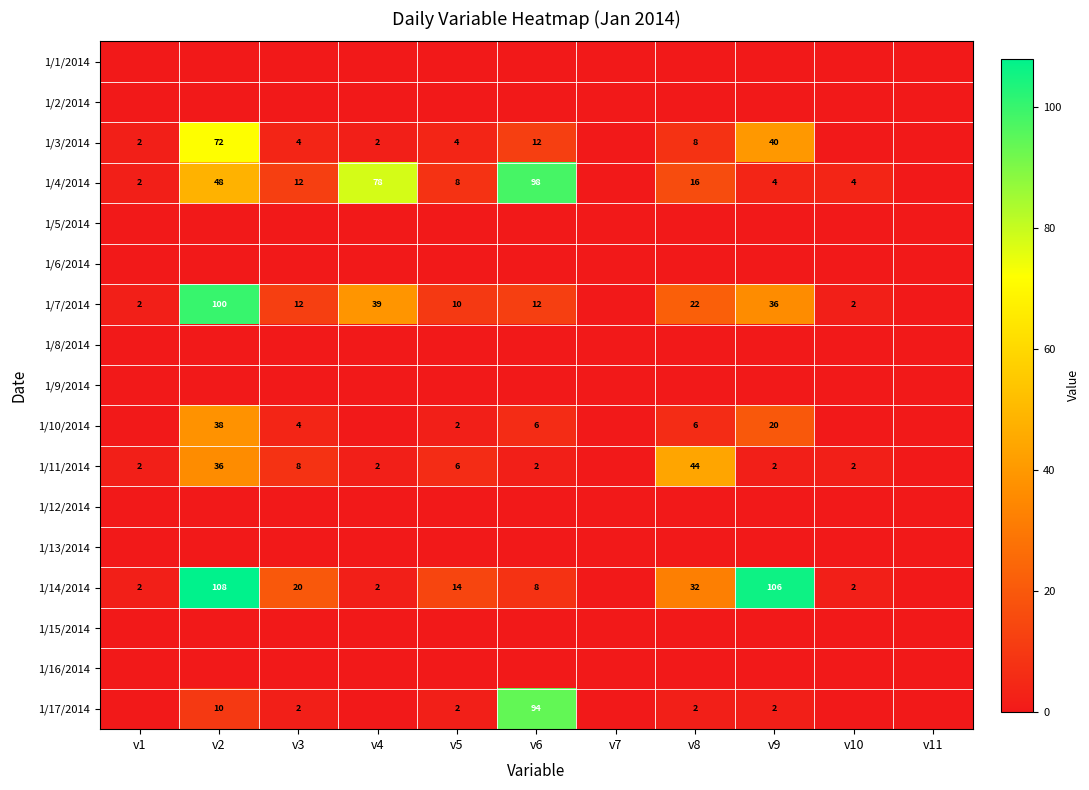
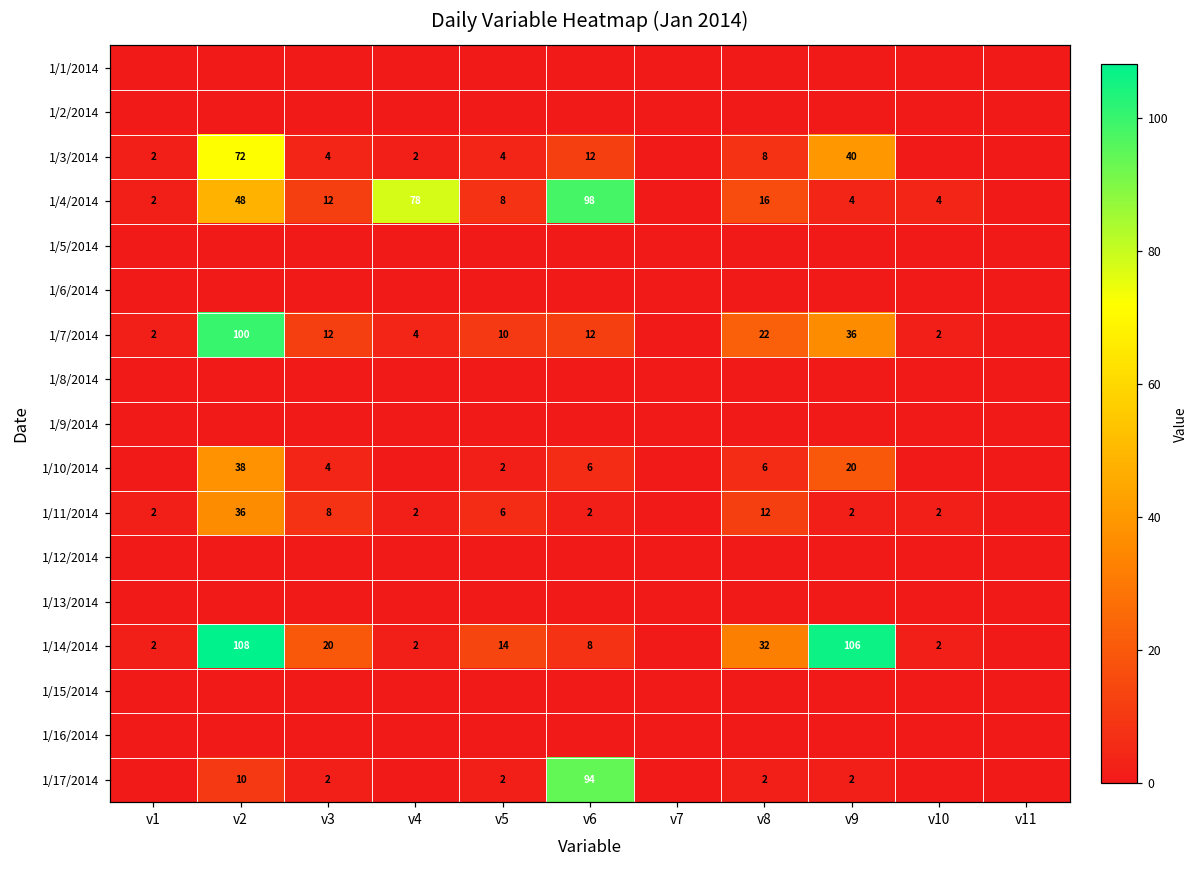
  {
    "1/3/2014": {
      "v1": 2,
      "v2": 72,
      "v3": 4,
      "v4": 2,
      "v5": 4,
      "v6": 12,
      "v8": 8,
      "v9": 40
    },
    "1/4/2014": {
      "v1": 2,
      "v2": 48,
      "v3": 12,
      "v4": 78,
      "v5": 8,
      "v6": 98,
      "v8": 16,
      "v9": 4,
      "v10": 4
    },
    "1/7/2014": {
      "v1": 2,
      "v2": 100,
      "v3": 12,
-     "v4": 39,
+     "v4": 4,
      "v5": 10,
      "v6": 12,
      "v8": 22,
      "v9": 36,
      "v10": 2
    },
    "1/10/2014": {
      "v2": 38,
      "v3": 4,
      "v5": 2,
      "v6": 6,
      "v8": 6,
      "v9": 20
    },
    "1/11/2014": {
      "v1": 2,
      "v2": 36,
      "v3": 8,
      "v4": 2,
      "v5": 6,
      "v6": 2,
-     "v8": 44,
+     "v8": 12,
      "v9": 2,
      "v10": 2
    },
    "1/14/2014": {
      "v1": 2,
      "v2": 108,
      "v3": 20,
      "v4": 2,
      "v5": 14,
      "v6": 8,
      "v8": 32,
      "v9": 106,
      "v10": 2
    },
    "1/17/2014": {
      "v2": 10,
      "v3": 2,
      "v5": 2,
      "v6": 94,
      "v8": 2,
      "v9": 2
    }
  }
